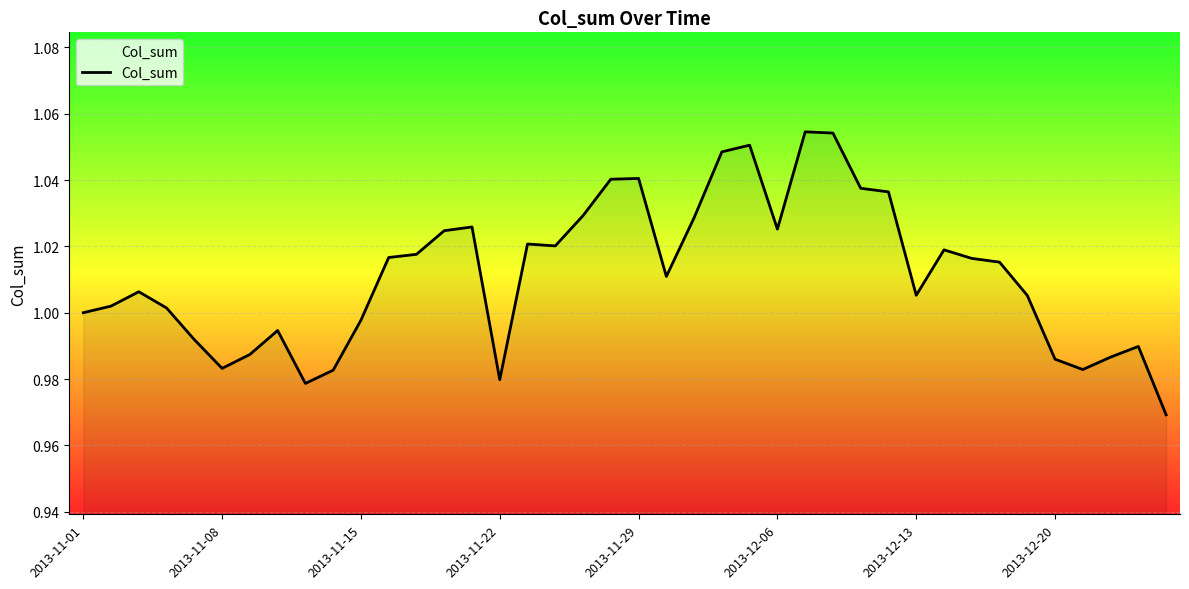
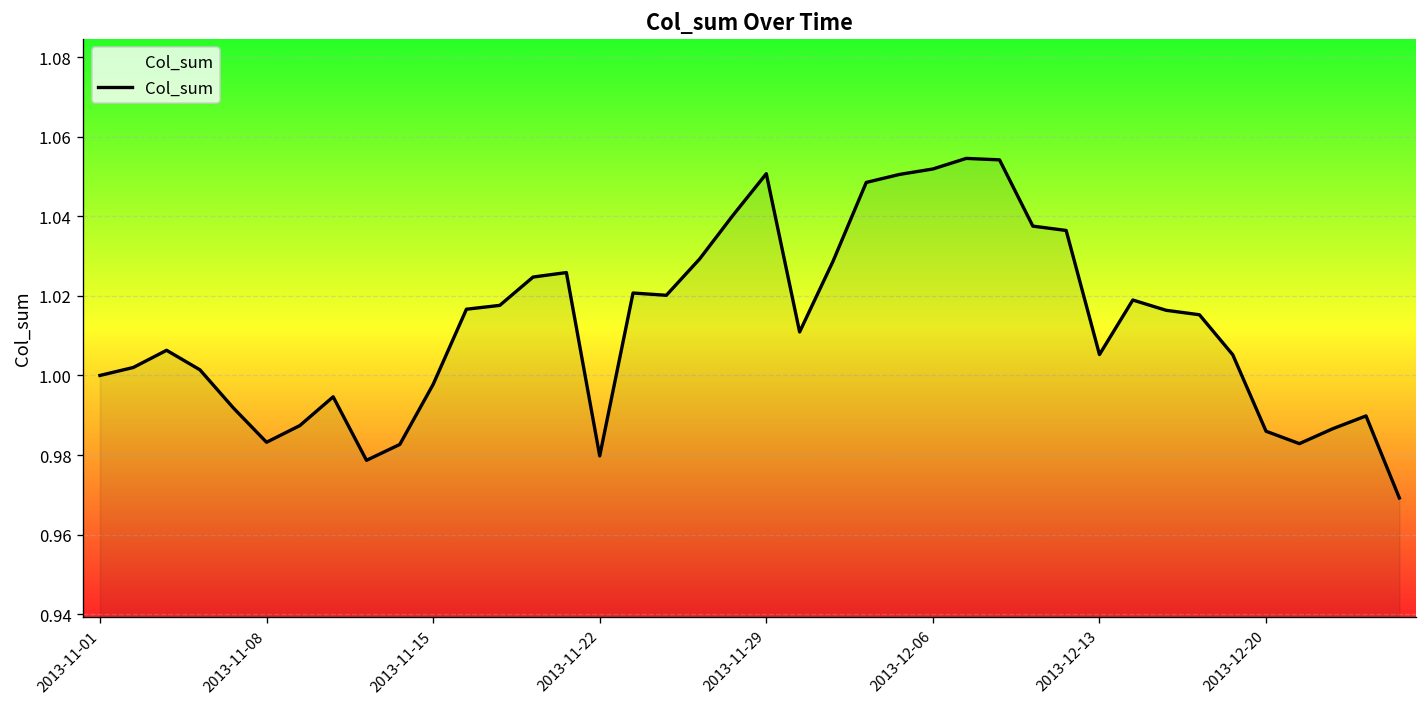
  {
    "2013-11-01": 1.000,
    "2013-11-08": 0.983,
    "2013-11-15": 0.998,
    "2013-11-22": 0.980,
-   "2013-11-29": 1.040,
-   "2013-12-06": 1.025,
+   "2013-11-29": 1.051,
+   "2013-12-06": 1.052,
    "2013-12-13": 1.005,
    "2013-12-20": 0.986
  }
